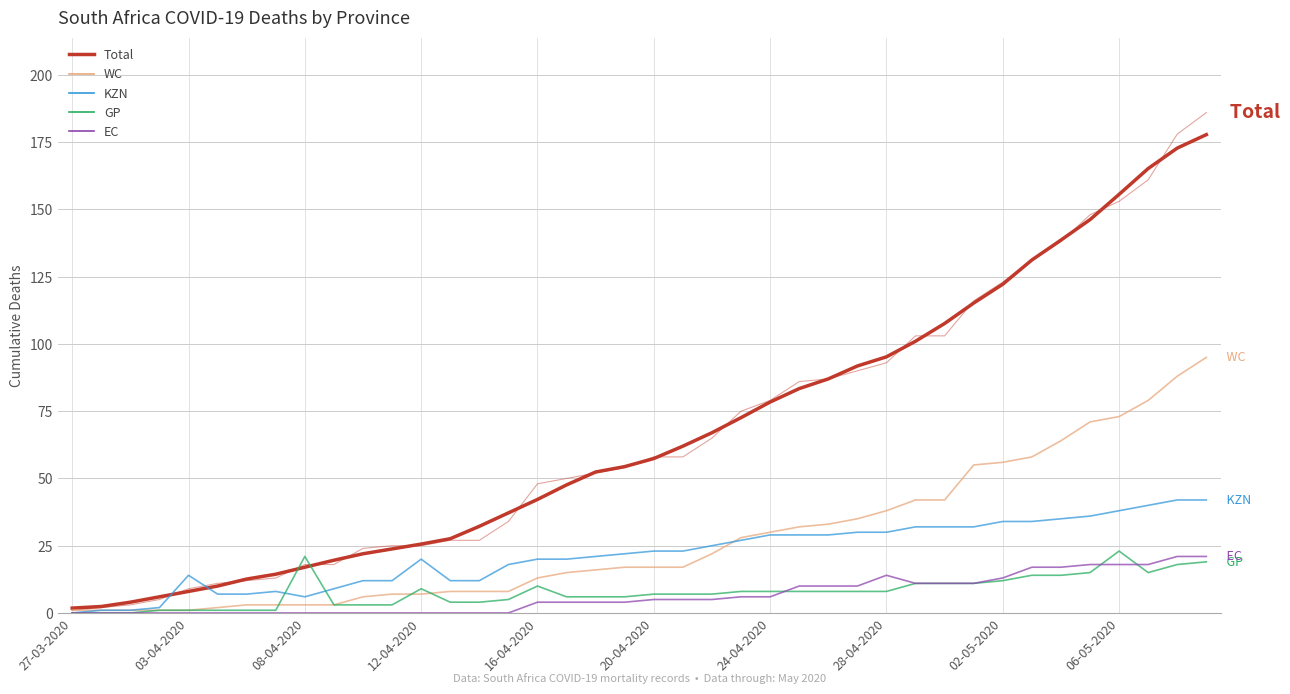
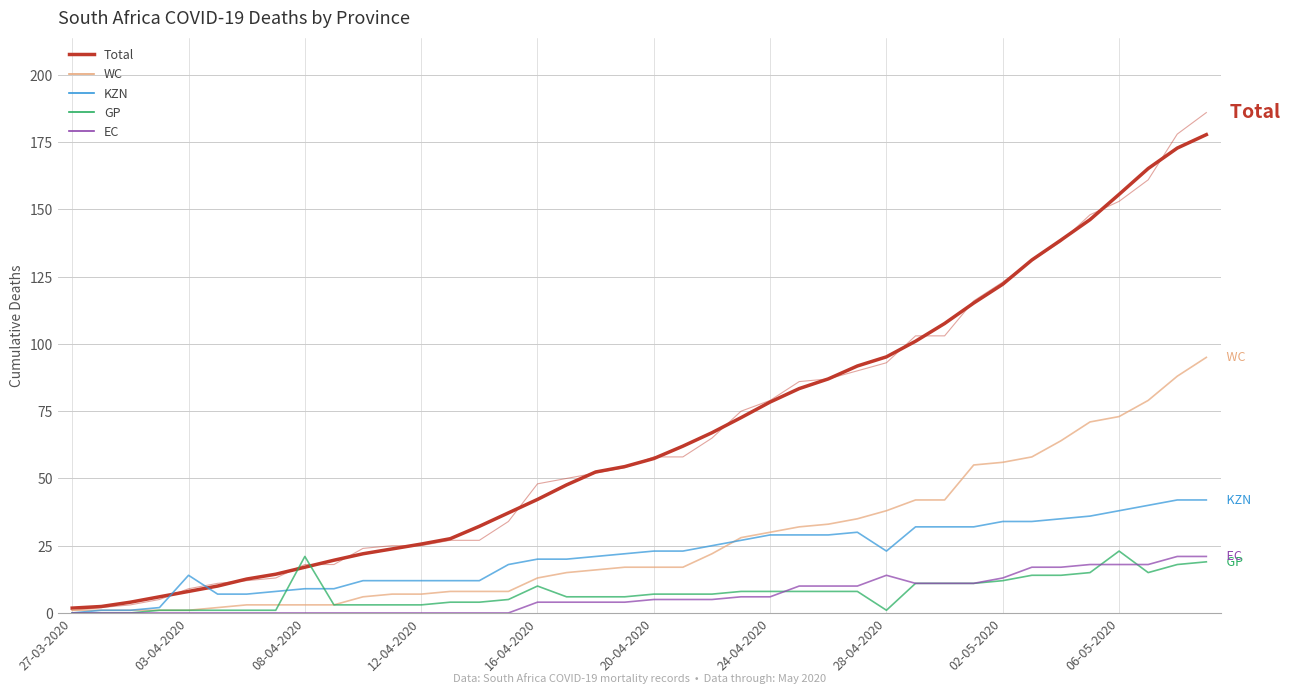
  {
    "KZN": {
      "03-04-2020": 14,
-     "08-04-2020": 6,
-     "12-04-2020": 20,
+     "08-04-2020": 9,
+     "12-04-2020": 12,
      "16-04-2020": 20,
      "20-04-2020": 23,
      "24-04-2020": 29,
-     "28-04-2020": 30,
+     "28-04-2020": 23,
      "02-05-2020": 34,
      "06-05-2020": 38
    },
    "GP": {
      "08-04-2020": 21,
-     "12-04-2020": 9,
+     "12-04-2020": 3,
      "16-04-2020": 10,
      "20-04-2020": 7,
      "24-04-2020": 8,
-     "28-04-2020": 8,
+     "28-04-2020": 1,
      "02-05-2020": 12,
      "06-05-2020": 23
    },
    "EC": {
      "03-04-2020": 0,
      "08-04-2020": 0,
      "12-04-2020": 0,
      "16-04-2020": 4,
      "20-04-2020": 5,
      "24-04-2020": 6,
      "28-04-2020": 14,
      "02-05-2020": 13,
      "06-05-2020": 18
    }
  }
